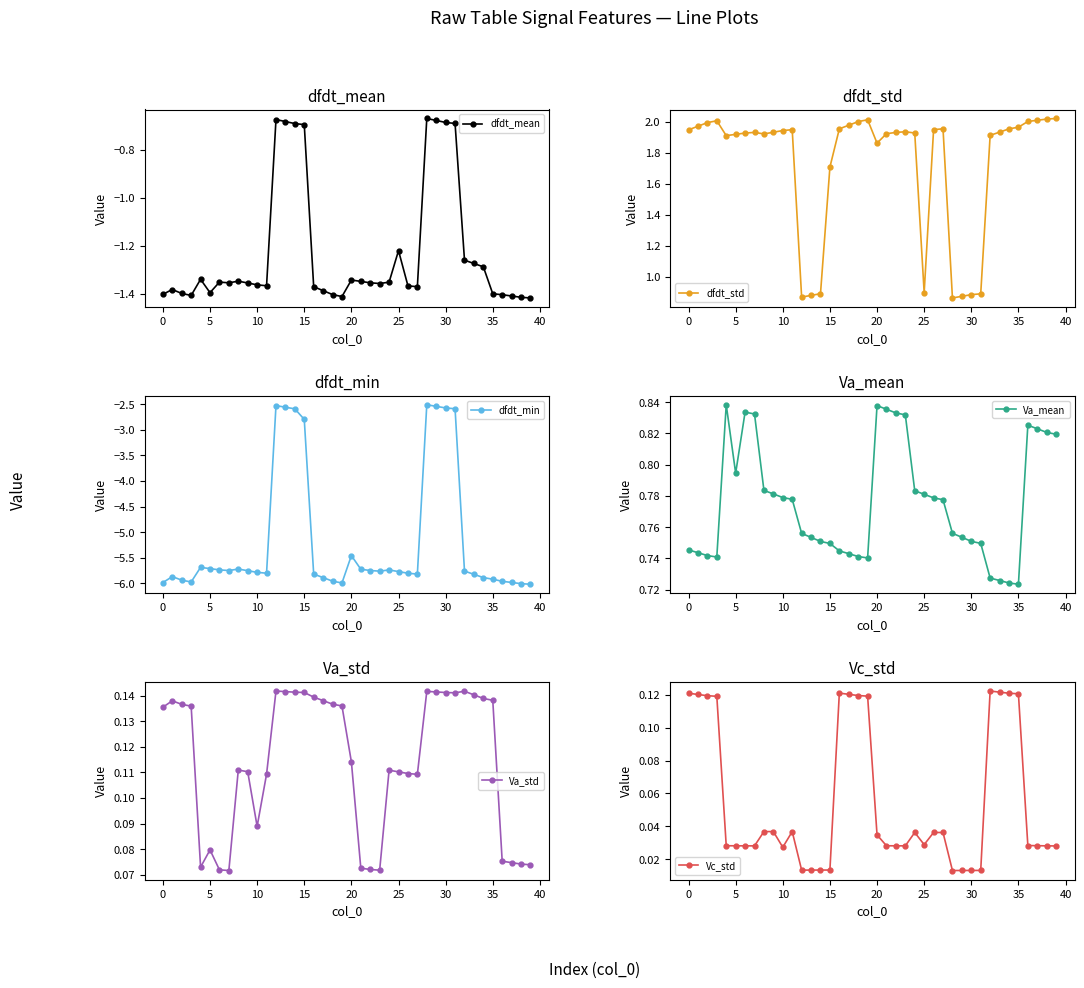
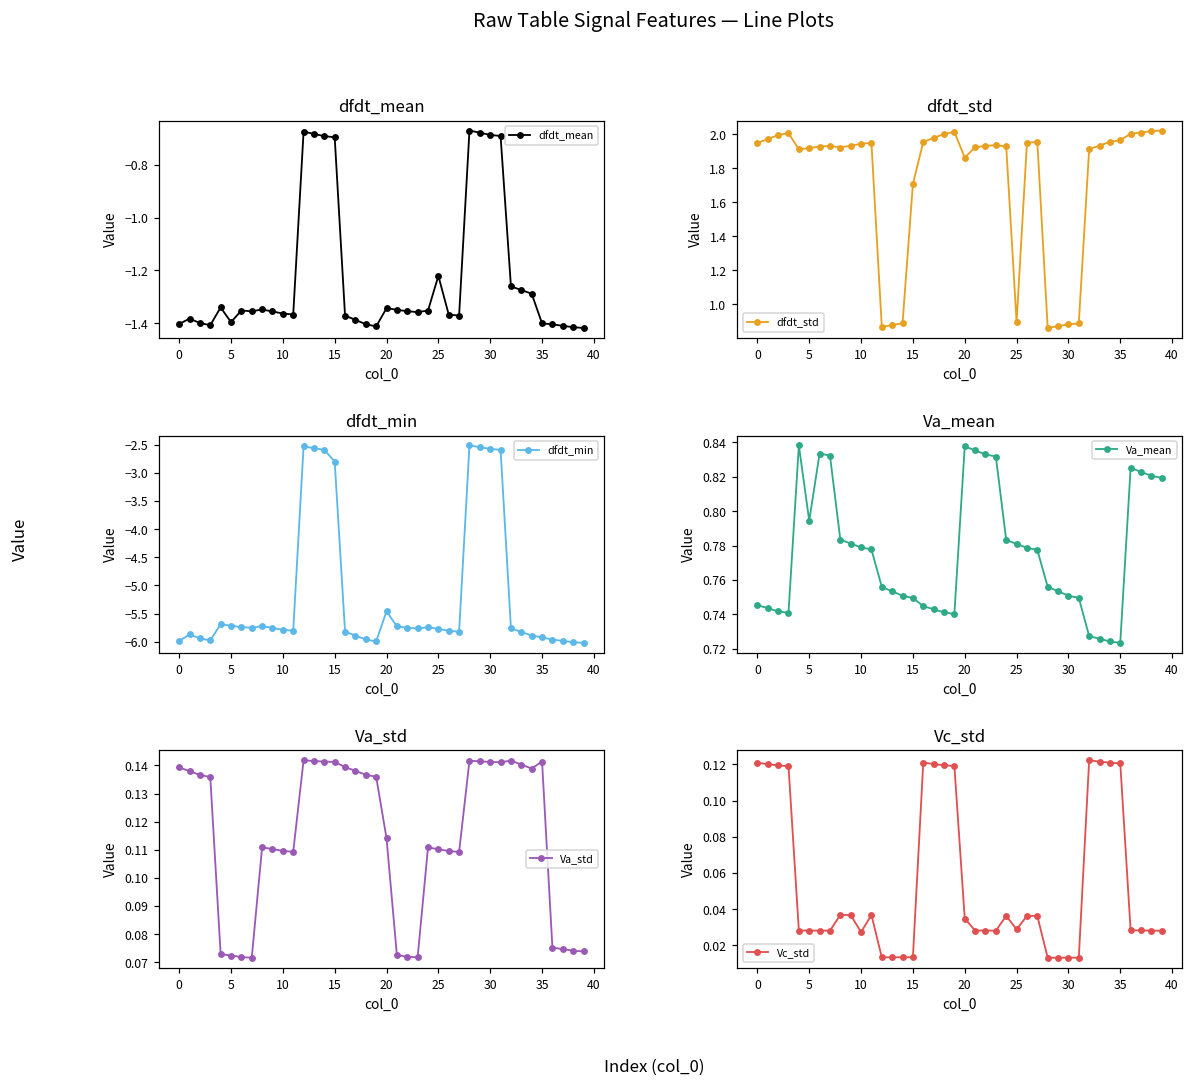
  {
    "dfdt_mean": {
      "0": -1.40,
      "5": -1.40,
      "10": -1.36,
      "15": -0.70,
      "20": -1.34,
      "25": -1.22,
      "30": -0.69,
      "35": -1.40
    },
    "dfdt_std": {
      "0": 1.95,
      "5": 1.92,
      "10": 1.94,
      "15": 1.71,
      "20": 1.86,
      "25": 0.90,
      "30": 0.88,
      "35": 1.96
    },
    "dfdt_min": {
      "0": -6.0,
      "5": -5.7,
      "10": -5.8,
      "15": -2.8,
      "20": -5.5,
      "25": -5.8,
      "30": -2.6,
      "35": -5.9
    },
    "Va_mean": {
      "0": 0.745,
      "5": 0.794,
      "10": 0.779,
      "15": 0.750,
      "20": 0.838,
      "25": 0.781,
      "30": 0.751,
      "35": 0.723
    },
    "Va_std": {
-     "0": 0.135,
-     "5": 0.080,
-     "10": 0.089,
+     "0": 0.139,
+     "5": 0.072,
+     "10": 0.110,
      "15": 0.141,
      "20": 0.114,
      "25": 0.110,
      "30": 0.141,
-     "35": 0.138
+     "35": 0.141
    },
    "Vc_std": {
      "0": 0.121,
      "5": 0.028,
      "10": 0.027,
      "15": 0.013,
      "20": 0.035,
      "25": 0.029,
      "30": 0.013,
      "35": 0.121
    }
  }
